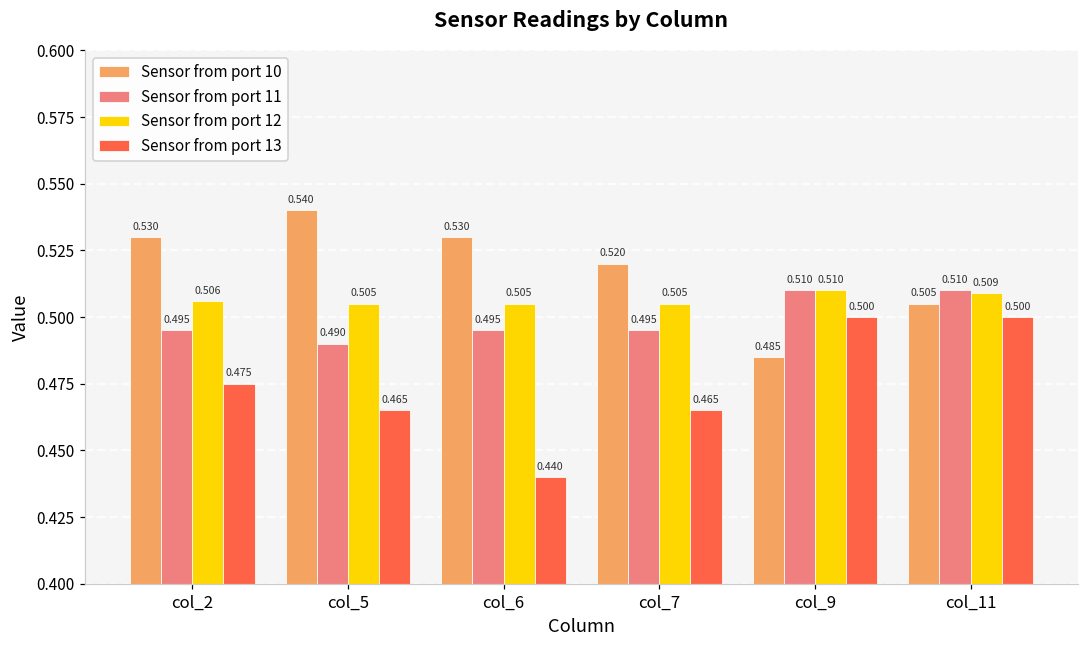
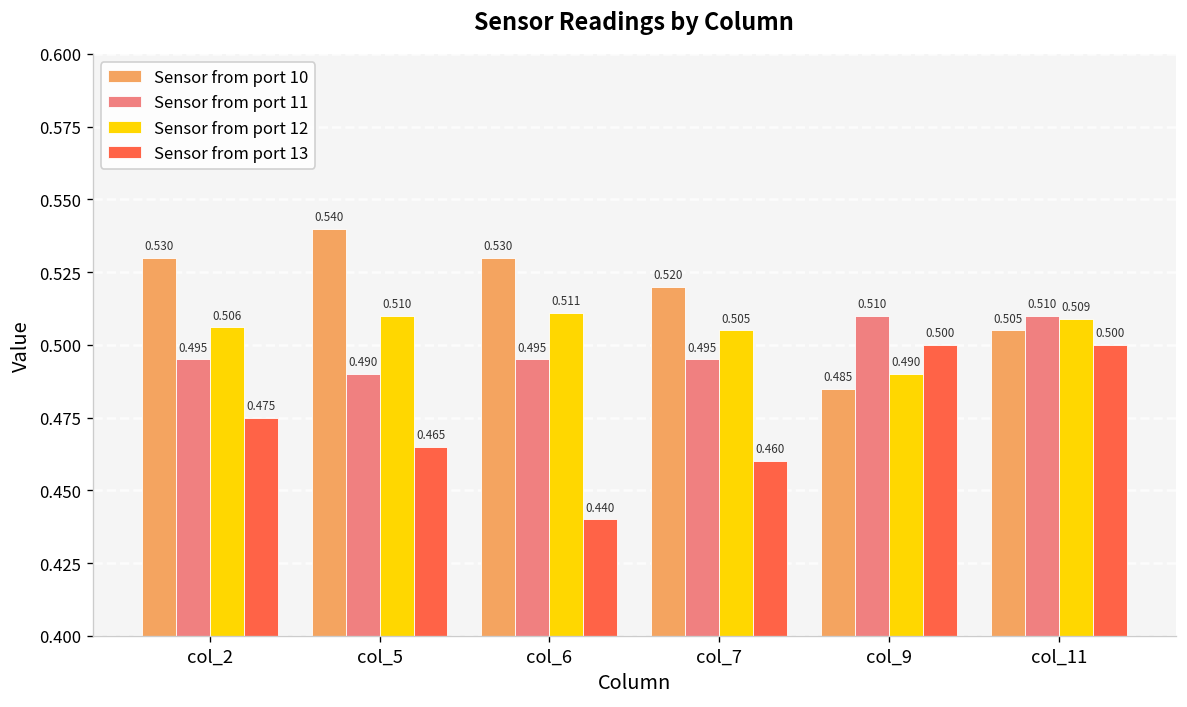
  {
    "Sensor from port 12": {
      "col_2": 0.506,
-     "col_5": 0.505,
-     "col_6": 0.505,
+     "col_5": 0.510,
+     "col_6": 0.511,
      "col_7": 0.505,
-     "col_9": 0.510,
+     "col_9": 0.490,
      "col_11": 0.509
    },
    "Sensor from port 13": {
      "col_2": 0.475,
      "col_5": 0.465,
      "col_6": 0.440,
-     "col_7": 0.465,
+     "col_7": 0.460,
      "col_9": 0.500,
      "col_11": 0.500
    }
  }
